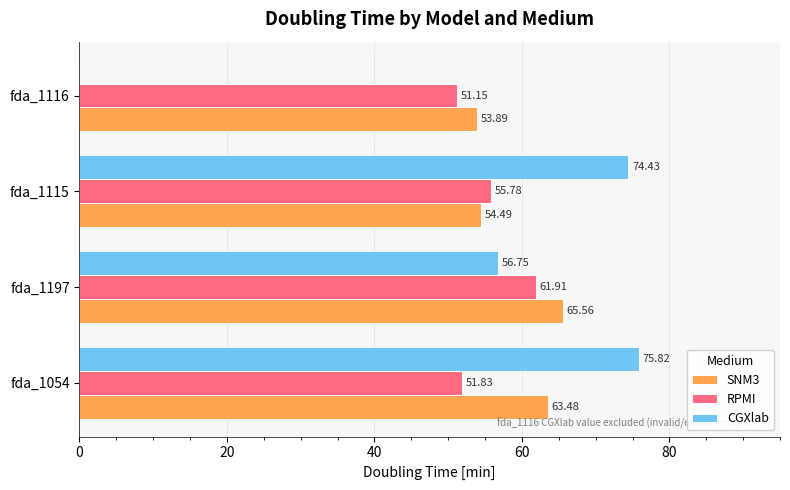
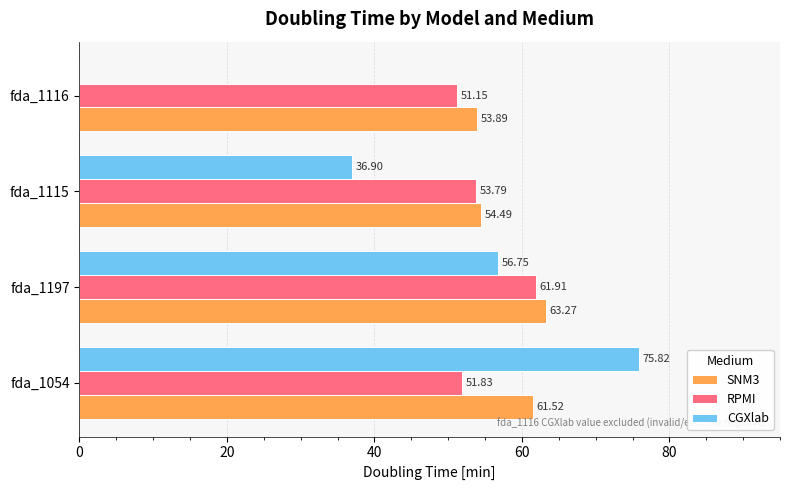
  {
    "SNM3": {
      "fda_1116": 53.89,
      "fda_1115": 54.49,
-     "fda_1197": 65.56,
-     "fda_1054": 63.48
+     "fda_1197": 63.27,
+     "fda_1054": 61.52
    },
    "RPMI": {
      "fda_1116": 51.15,
-     "fda_1115": 55.78,
+     "fda_1115": 53.79,
      "fda_1197": 61.91,
      "fda_1054": 51.83
    },
    "CGXlab": {
-     "fda_1115": 74.43,
+     "fda_1115": 36.90,
      "fda_1197": 56.75,
      "fda_1054": 75.82
    }
  }
